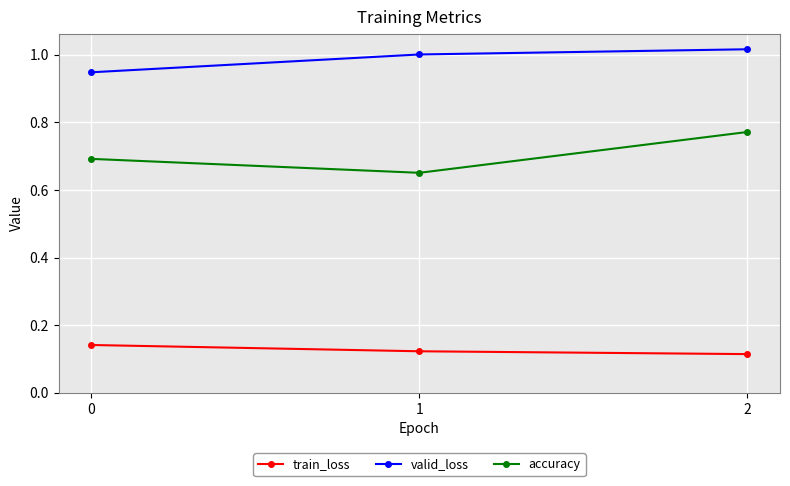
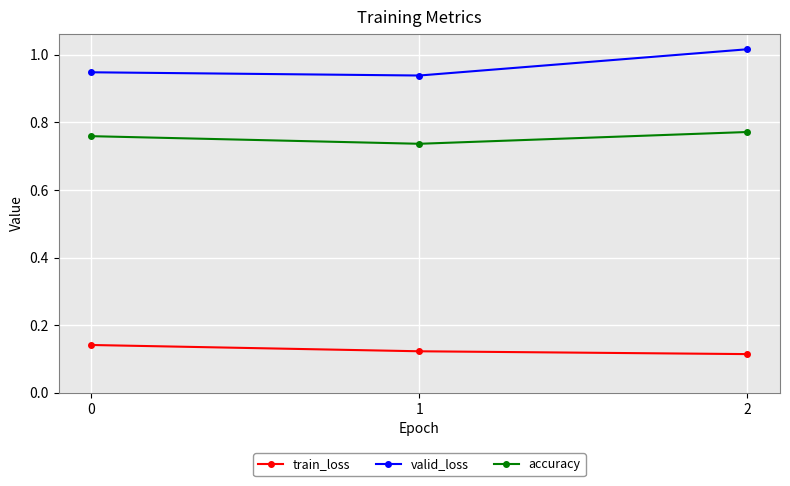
  {
    "train_loss": {
      "0": 0.14,
      "1": 0.12,
      "2": 0.11
    },
    "valid_loss": {
      "0": 0.95,
-     "1": 1.00,
+     "1": 0.94,
      "2": 1.02
    },
    "accuracy": {
-     "0": 0.69,
-     "1": 0.65,
+     "0": 0.76,
+     "1": 0.74,
      "2": 0.77
    }
  }
